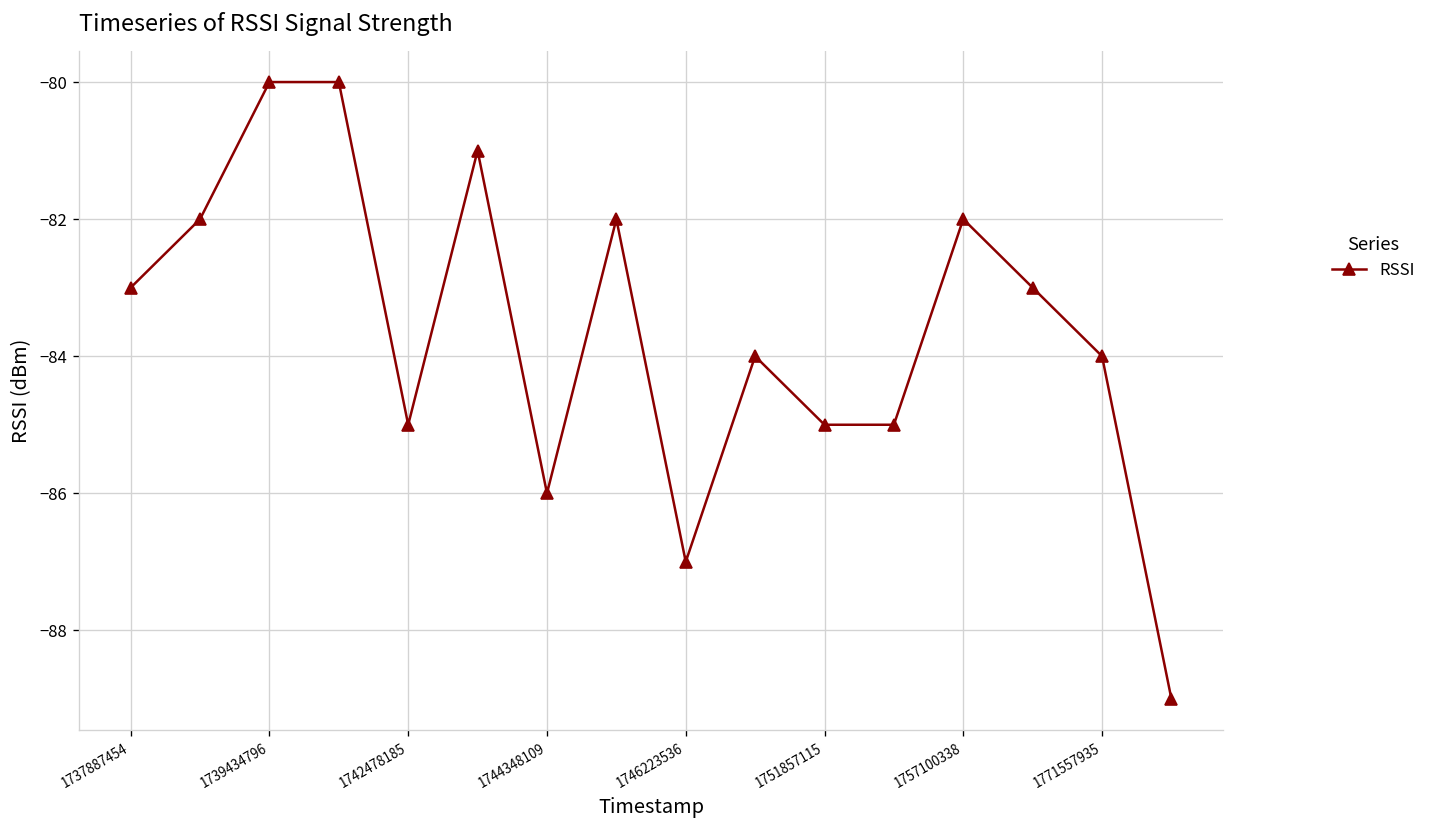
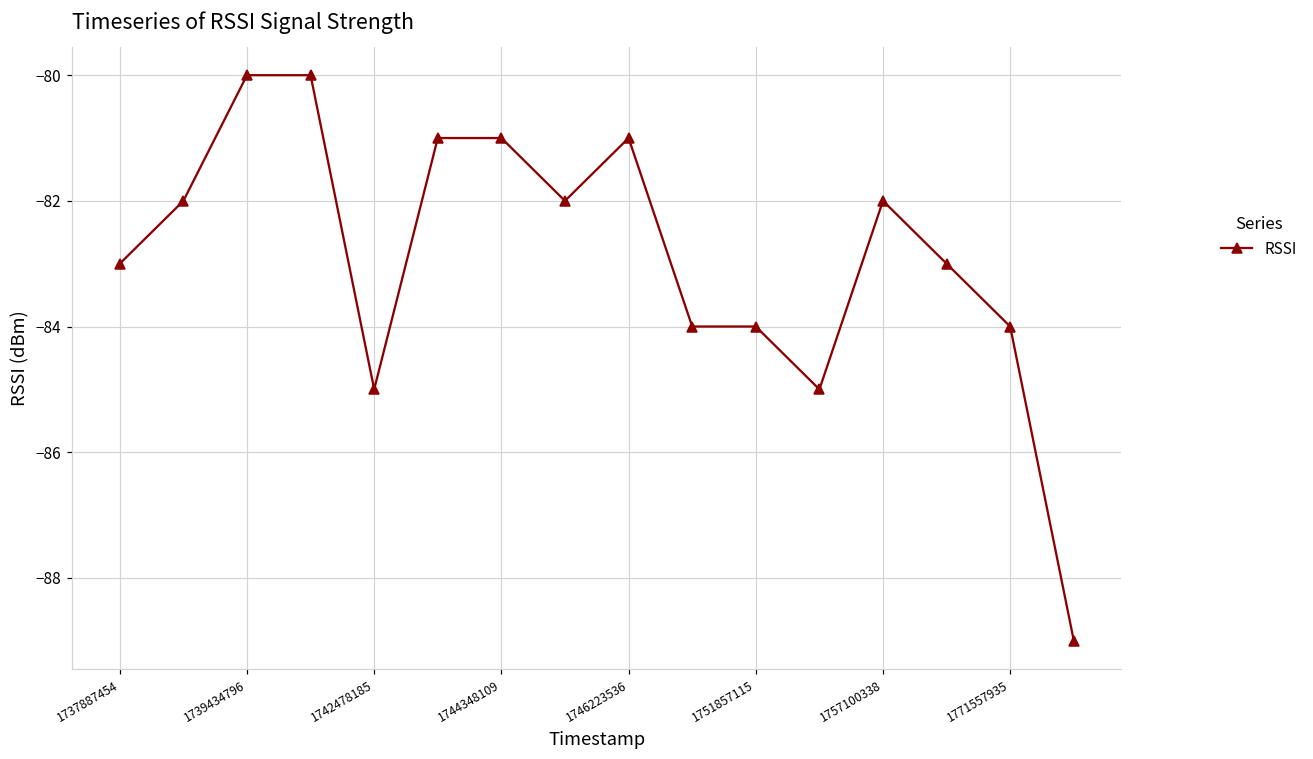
  {
    "1737887454": -83,
    "1739434796": -80,
    "1742478185": -85,
-   "1744348109": -86,
-   "1746223536": -87,
-   "1751857115": -85,
+   "1744348109": -81,
+   "1746223536": -81,
+   "1751857115": -84,
    "1757100338": -82,
    "1771557935": -84
  }
